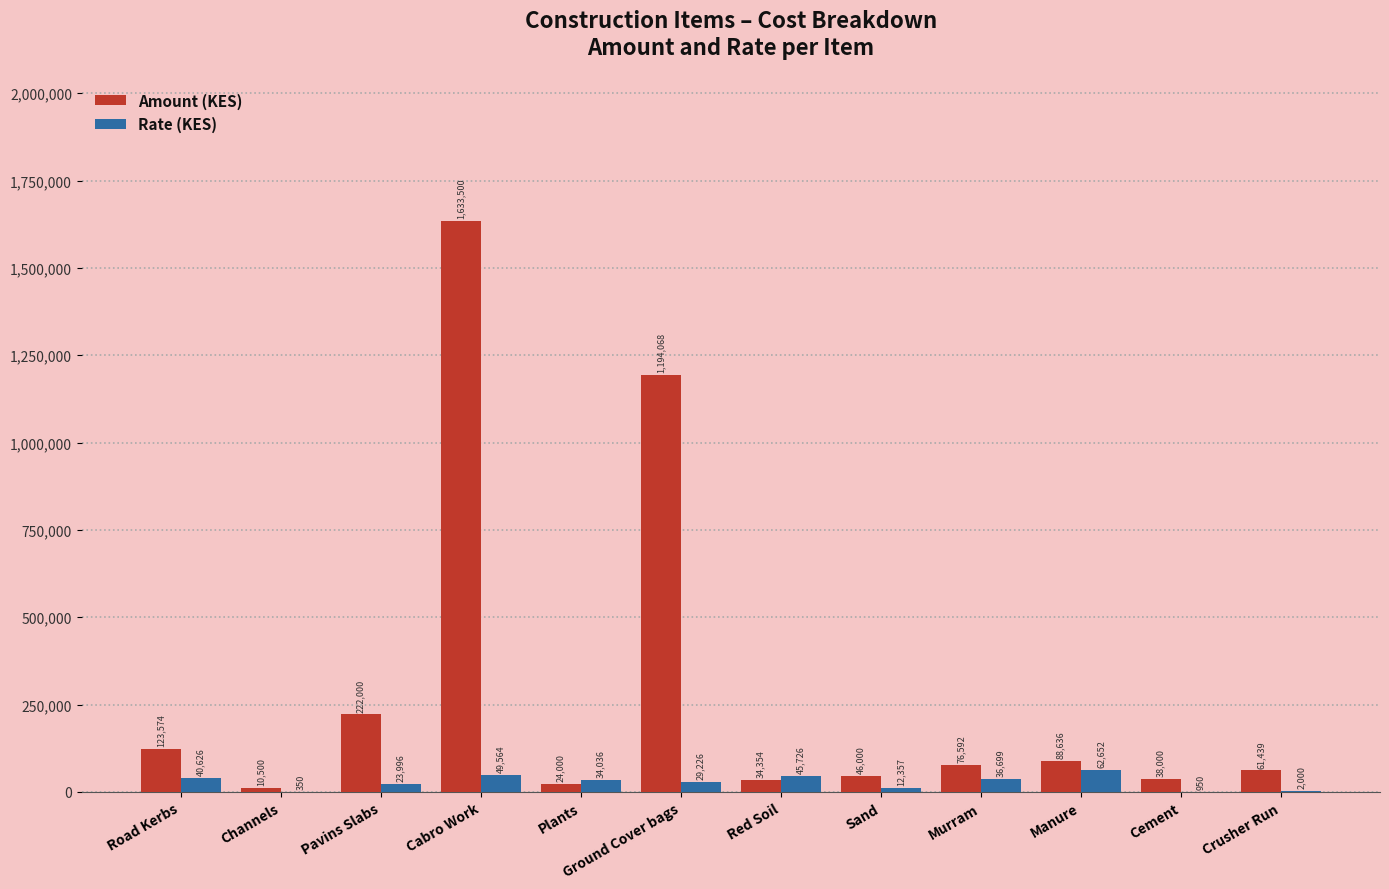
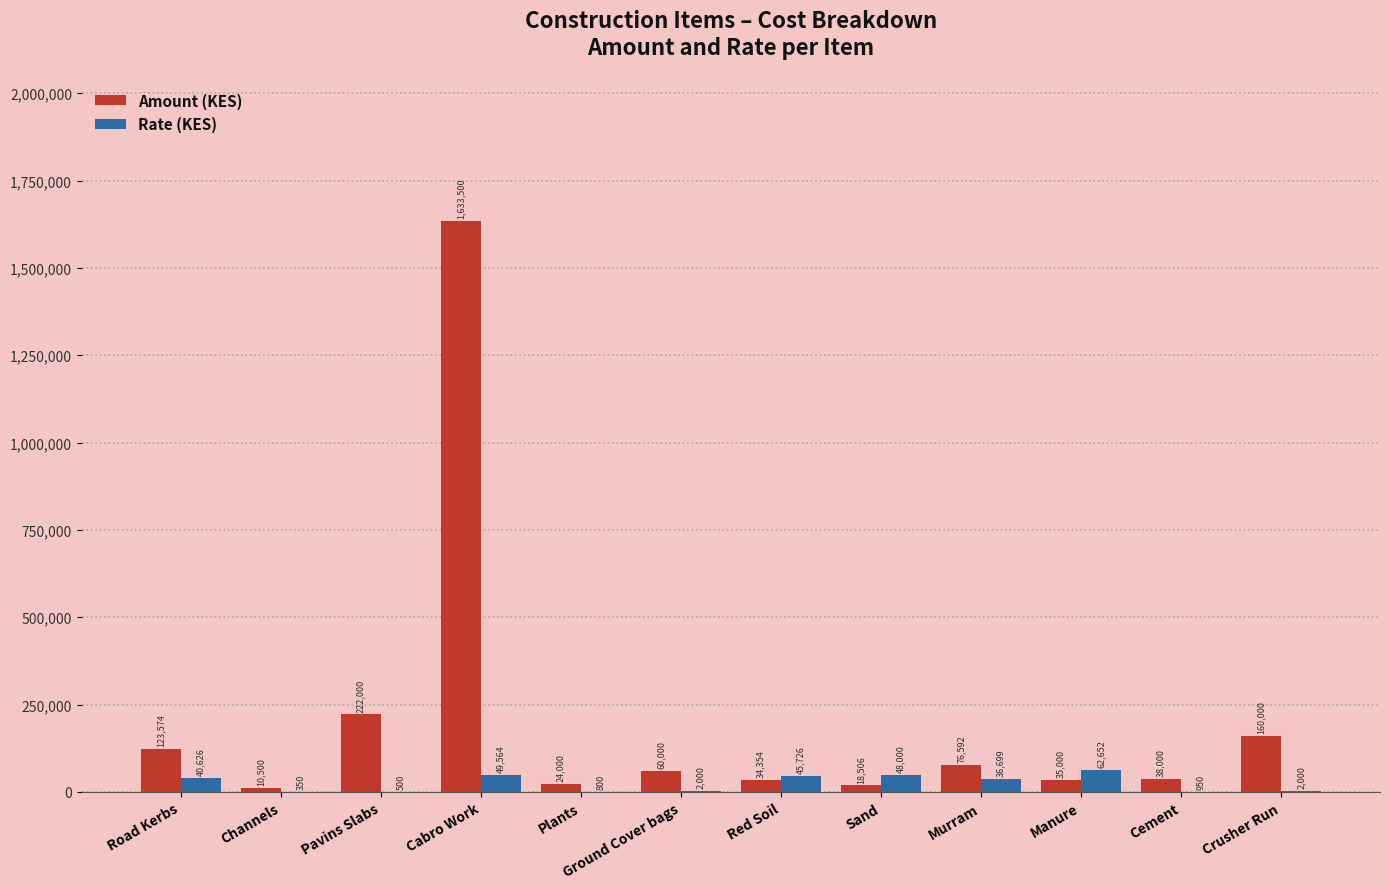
  {
    "Amount (KES)": {
      "Road Kerbs": "123,574",
      "Channels": "10,500",
      "Pavins Slabs": "222,000",
      "Cabro Work": "1,633,500",
      "Plants": "24,000",
-     "Ground Cover bags": "1,194,068",
+     "Ground Cover bags": "60,000",
      "Red Soil": "34,354",
-     "Sand": "46,000",
+     "Sand": "18,506",
      "Murram": "76,592",
-     "Manure": "88,636",
+     "Manure": "35,000",
      "Cement": "38,000",
-     "Crusher Run": "61,439"
+     "Crusher Run": "160,000"
    },
    "Rate (KES)": {
      "Road Kerbs": "40,626",
      "Channels": "350",
-     "Pavins Slabs": "23,996",
+     "Pavins Slabs": "500",
      "Cabro Work": "49,564",
-     "Plants": "34,036",
-     "Ground Cover bags": "29,226",
+     "Plants": "800",
+     "Ground Cover bags": "2,000",
      "Red Soil": "45,726",
-     "Sand": "12,357",
+     "Sand": "48,000",
      "Murram": "36,699",
      "Manure": "62,652",
      "Cement": "950",
      "Crusher Run": "2,000"
    }
  }
